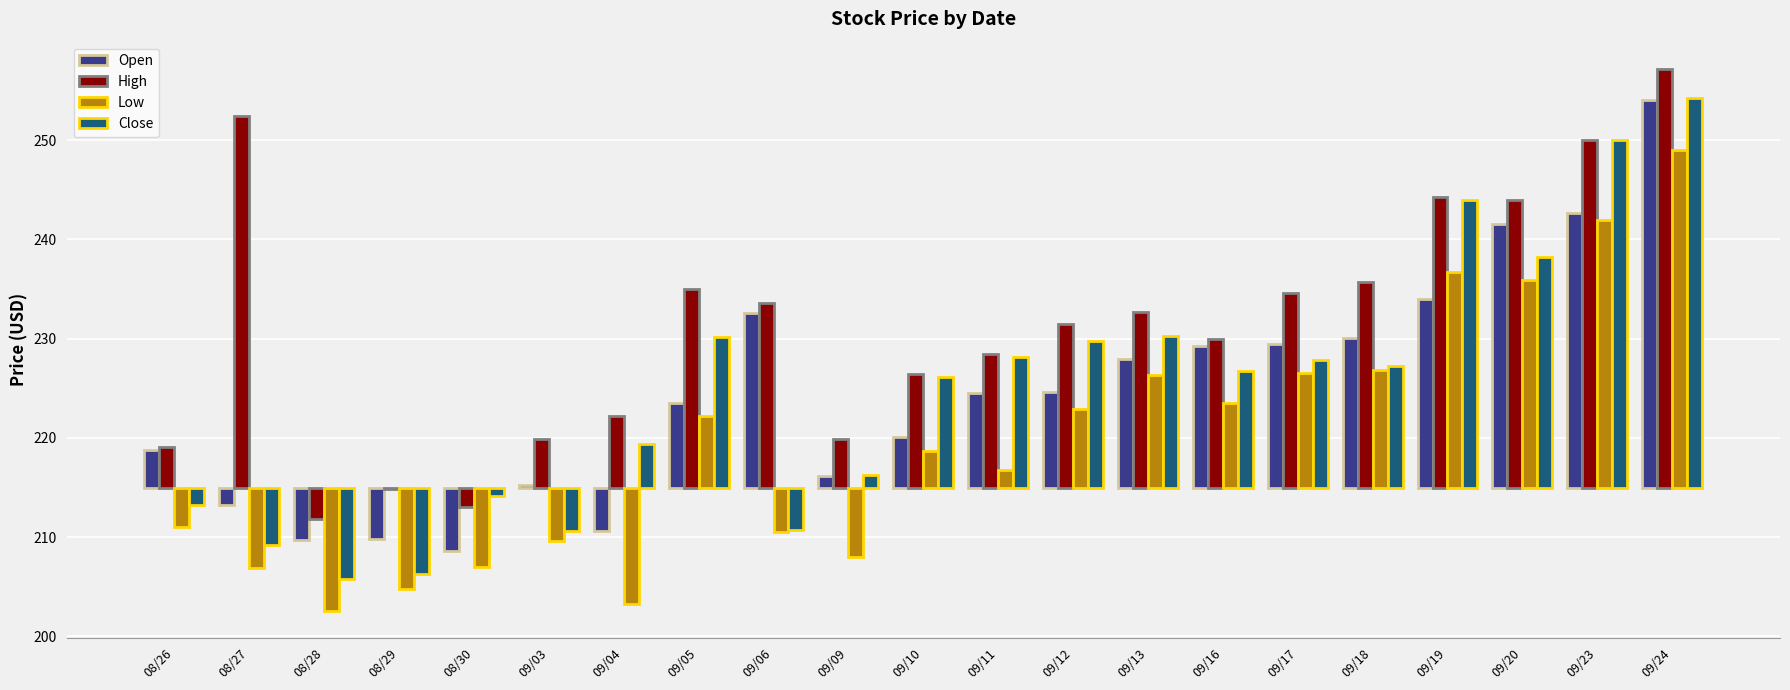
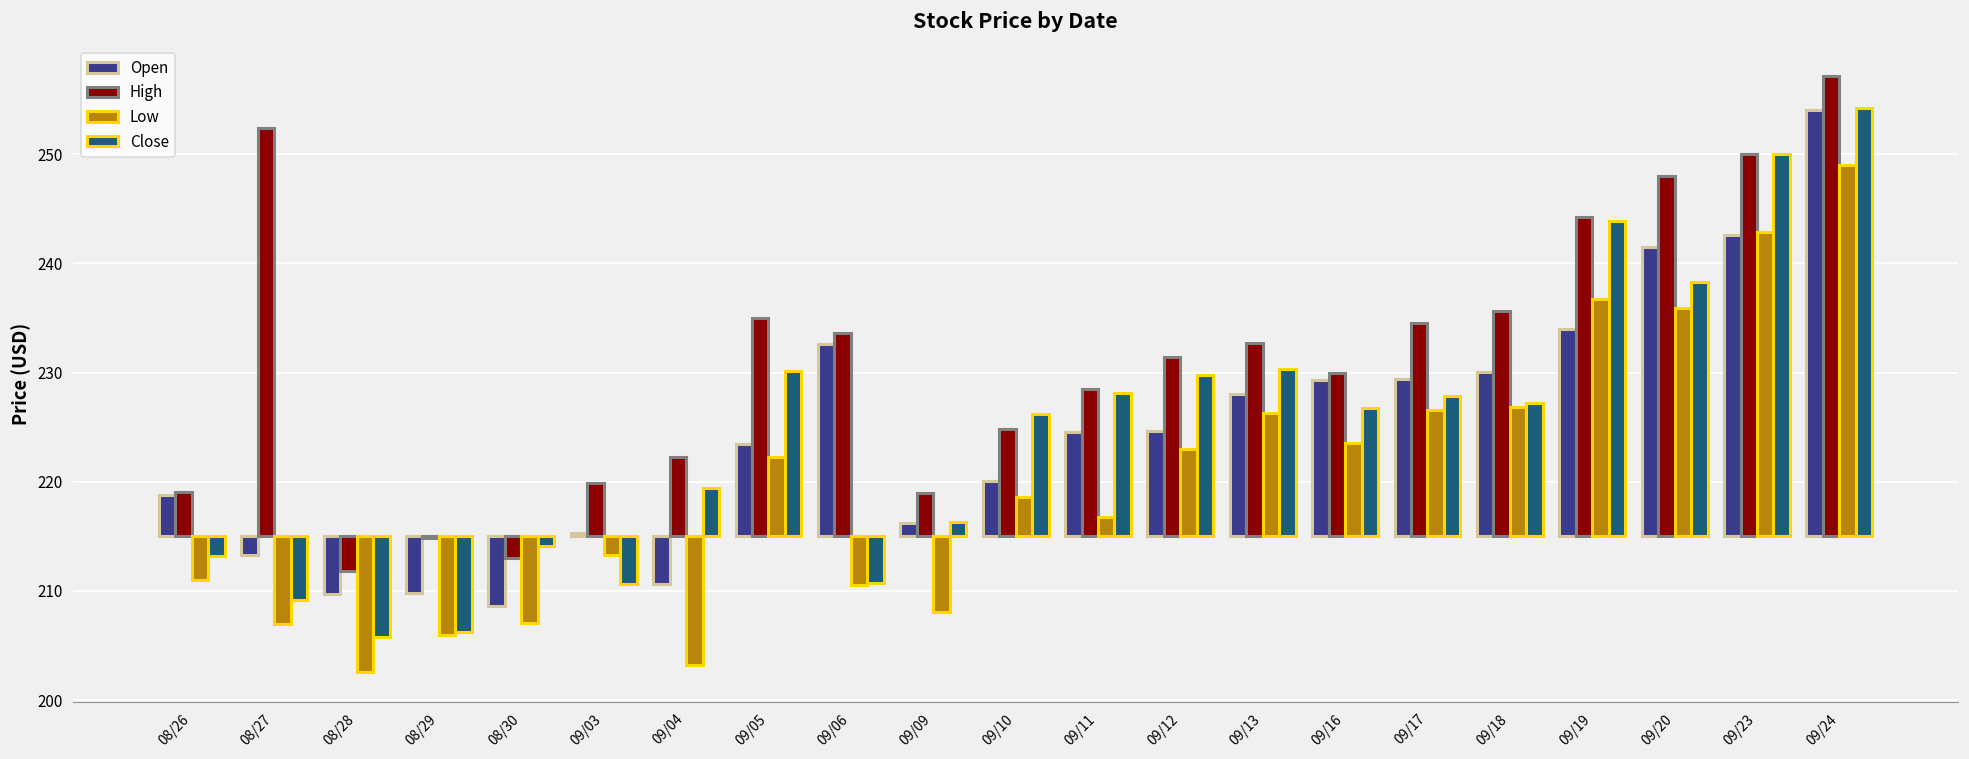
  {
    "High": {
      "08/26": 219,
      "08/27": 252,
      "08/28": 212,
      "08/30": 213,
      "09/03": 220,
      "09/04": 222,
      "09/05": 235,
      "09/06": 234,
-     "09/09": 220,
-     "09/10": 226,
+     "09/09": 219,
+     "09/10": 225,
      "09/11": 228,
      "09/12": 231,
      "09/13": 233,
      "09/16": 230,
      "09/17": 235,
      "09/18": 236,
      "09/19": 244,
-     "09/20": 244,
+     "09/20": 248,
      "09/23": 250,
      "09/24": 257
    },
    "Low": {
      "08/26": 211,
      "08/27": 207,
      "08/28": 203,
-     "08/29": 205,
+     "08/29": 206,
      "08/30": 207,
-     "09/03": 210,
+     "09/03": 213,
      "09/04": 203,
      "09/05": 222,
      "09/06": 211,
      "09/09": 208,
      "09/10": 219,
      "09/11": 217,
      "09/12": 223,
      "09/13": 226,
      "09/16": 224,
      "09/17": 227,
      "09/18": 227,
      "09/19": 237,
      "09/20": 236,
-     "09/23": 242,
+     "09/23": 243,
      "09/24": 249
    }
  }
